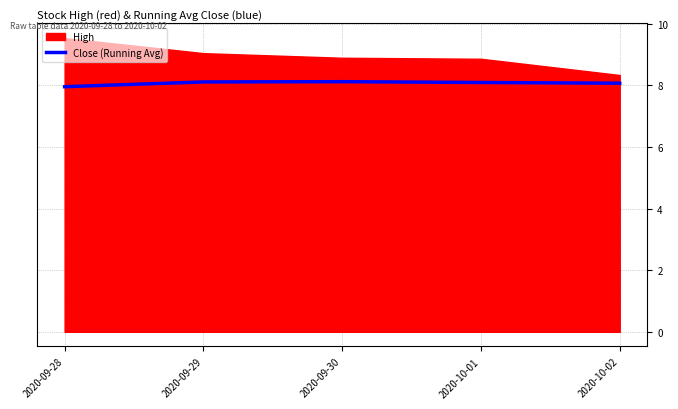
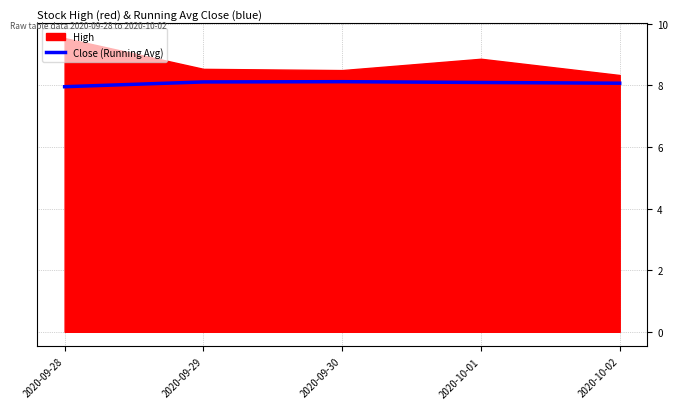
  {
    "Close (Running Avg)": {
      "2020-09-28": 8.0,
      "2020-09-29": 8.1,
      "2020-09-30": 8.1,
      "2020-10-01": 8.1,
      "2020-10-02": 8.1
    },
    "High": {
-     "2020-09-29": 9.0,
-     "2020-09-30": 8.9,
+     "2020-09-29": 8.5,
+     "2020-09-30": 8.5,
      "2020-10-01": 8.9,
      "2020-10-02": 8.3
    }
  }
